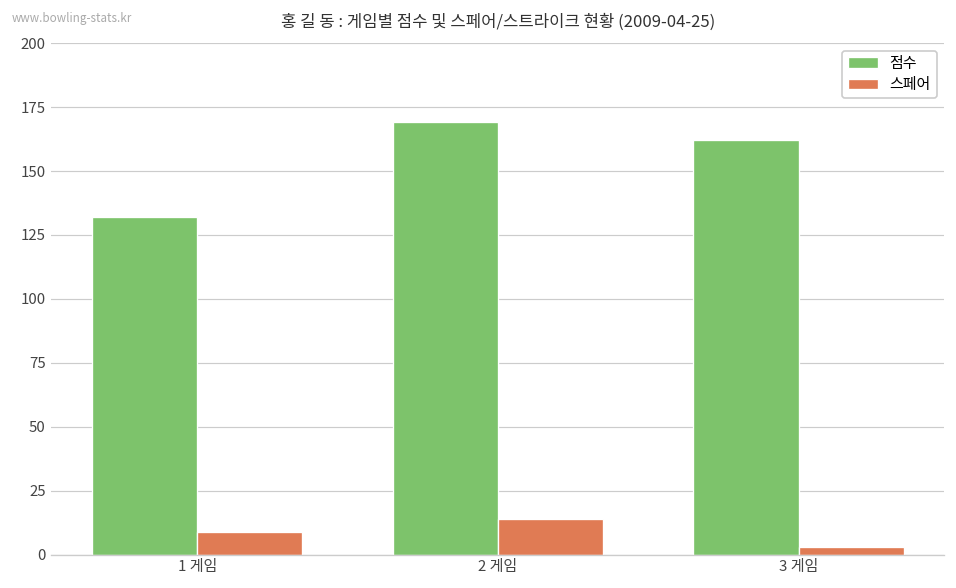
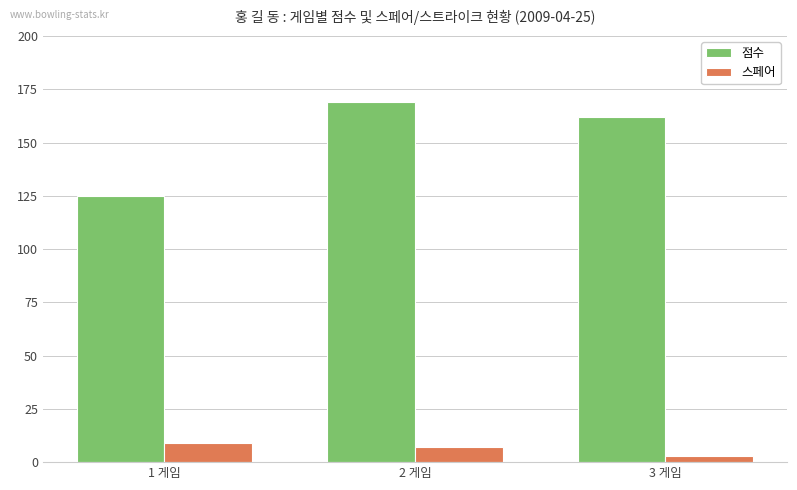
  {
    "점수": {
-     "1 게임": 132,
+     "1 게임": 125,
      "2 게임": 169,
      "3 게임": 162
    },
    "스페어": {
      "1 게임": 9,
-     "2 게임": 14,
+     "2 게임": 7,
      "3 게임": 3
    }
  }
